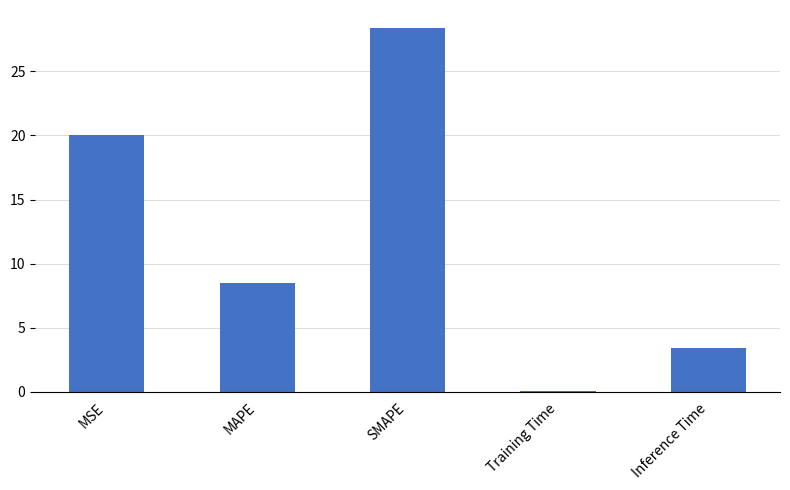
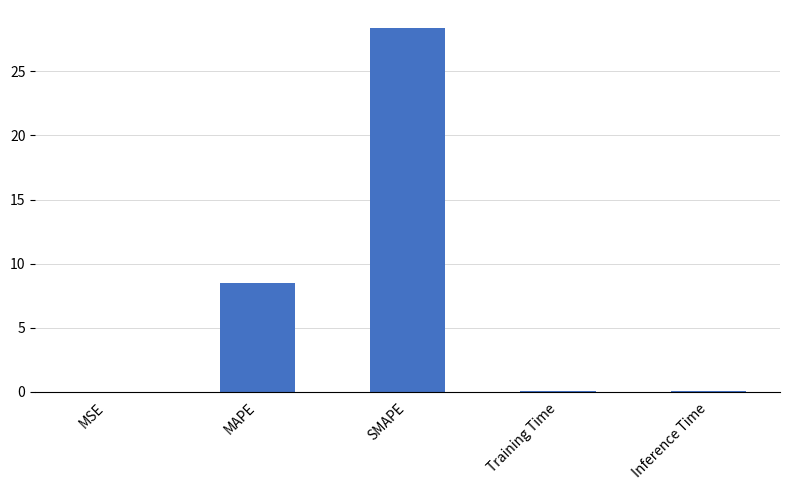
  {
-   "MSE": 20.0,
+   "MSE": 0.0,
    "MAPE": 8.5,
    "SMAPE": 28.4,
-   "Inference Time": 3.4
+   "Inference Time": 0.0
  }
